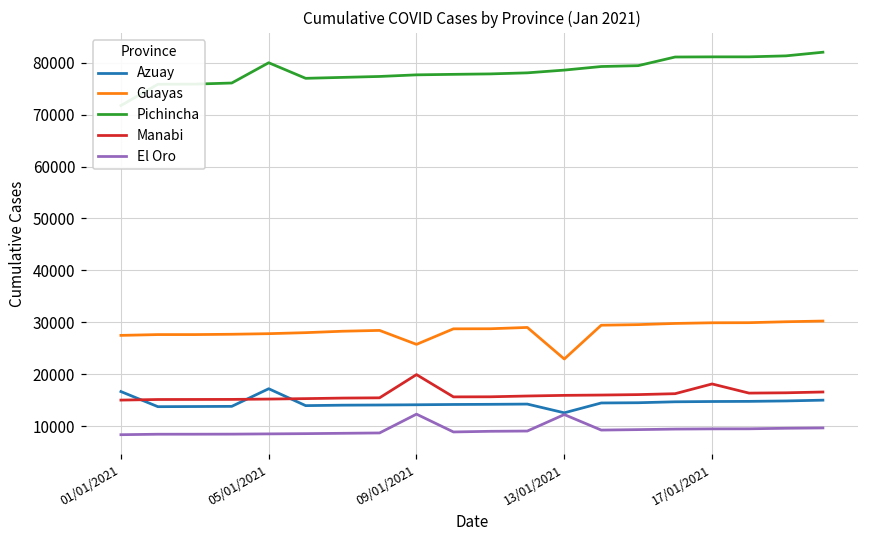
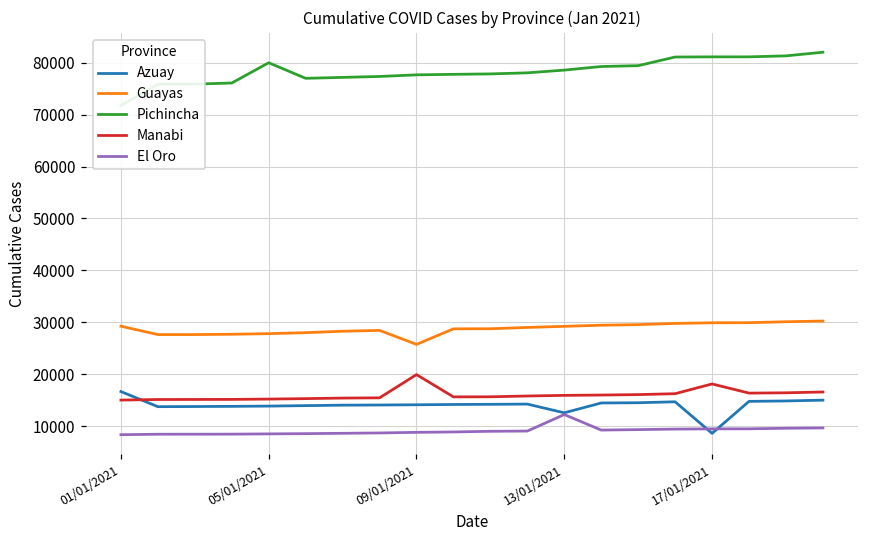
  {
    "Azuay": {
      "01/01/2021": 17000,
-     "05/01/2021": 17000,
+     "05/01/2021": 14000,
      "09/01/2021": 14000,
-     "17/01/2021": 15000
+     "17/01/2021": 9000
    },
    "Guayas": {
-     "01/01/2021": 27000,
+     "01/01/2021": 29000,
      "05/01/2021": 28000,
      "09/01/2021": 26000,
-     "13/01/2021": 23000,
+     "13/01/2021": 29000,
      "17/01/2021": 30000
    },
    "Pichincha": {
      "05/01/2021": 80000,
      "09/01/2021": 78000,
      "13/01/2021": 79000,
      "17/01/2021": 81000
    },
    "Manabi": {
      "01/01/2021": 15000,
      "05/01/2021": 15000,
      "09/01/2021": 20000,
      "13/01/2021": 16000,
      "17/01/2021": 18000
    },
    "El Oro": {
      "01/01/2021": 8000,
      "05/01/2021": 9000,
-     "09/01/2021": 12000,
+     "09/01/2021": 9000,
      "17/01/2021": 9000
    }
  }
